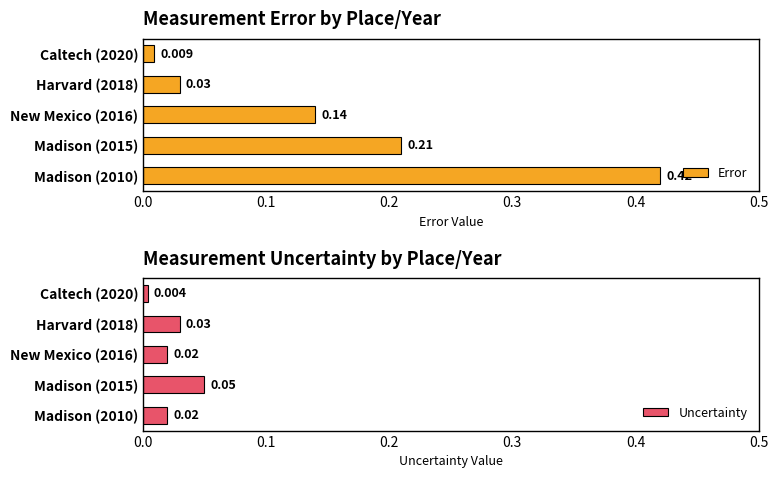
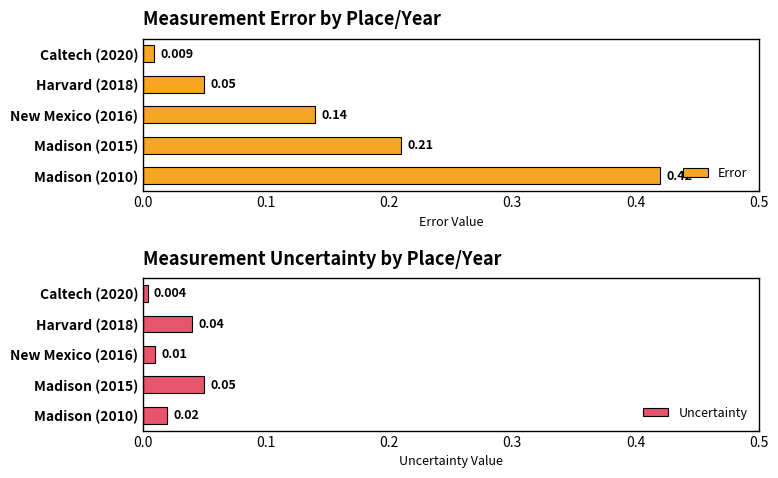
  {
    "Measurement Error by Place/Year": {
      "Caltech (2020)": 0.009,
-     "Harvard (2018)": 0.03,
+     "Harvard (2018)": 0.05,
      "New Mexico (2016)": 0.14,
      "Madison (2015)": 0.21,
      "Madison (2010)": 0.42
    },
    "Measurement Uncertainty by Place/Year": {
      "Caltech (2020)": 0.004,
-     "Harvard (2018)": 0.03,
-     "New Mexico (2016)": 0.02,
+     "Harvard (2018)": 0.04,
+     "New Mexico (2016)": 0.01,
      "Madison (2015)": 0.05,
      "Madison (2010)": 0.02
    }
  }
